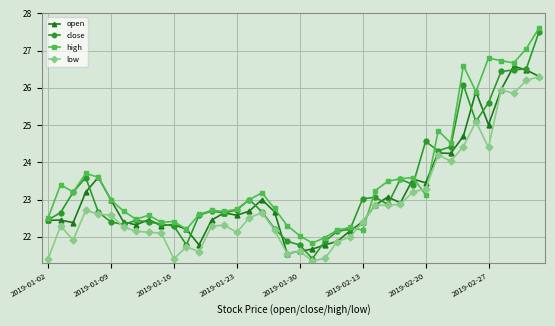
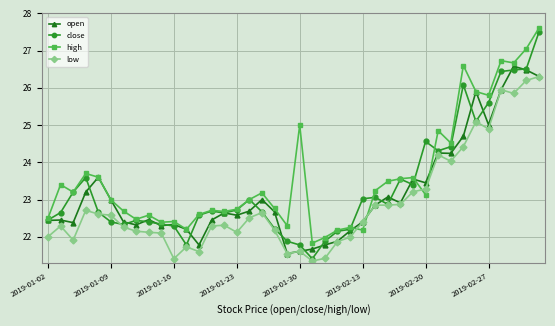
  {
    "high": {
      "2019-01-16": 22.4,
-     "2019-01-30": 22.0,
+     "2019-01-30": 25.0,
      "2019-02-13": 22.2,
      "2019-02-20": 23.1,
-     "2019-02-27": 26.8
+     "2019-02-27": 25.8
    },
    "low": {
-     "2019-01-02": 21.4,
+     "2019-01-02": 22.0,
      "2019-01-09": 22.6,
      "2019-01-16": 21.4,
      "2019-01-23": 22.1,
      "2019-02-20": 23.3,
-     "2019-02-27": 24.4
+     "2019-02-27": 24.9
    }
  }
